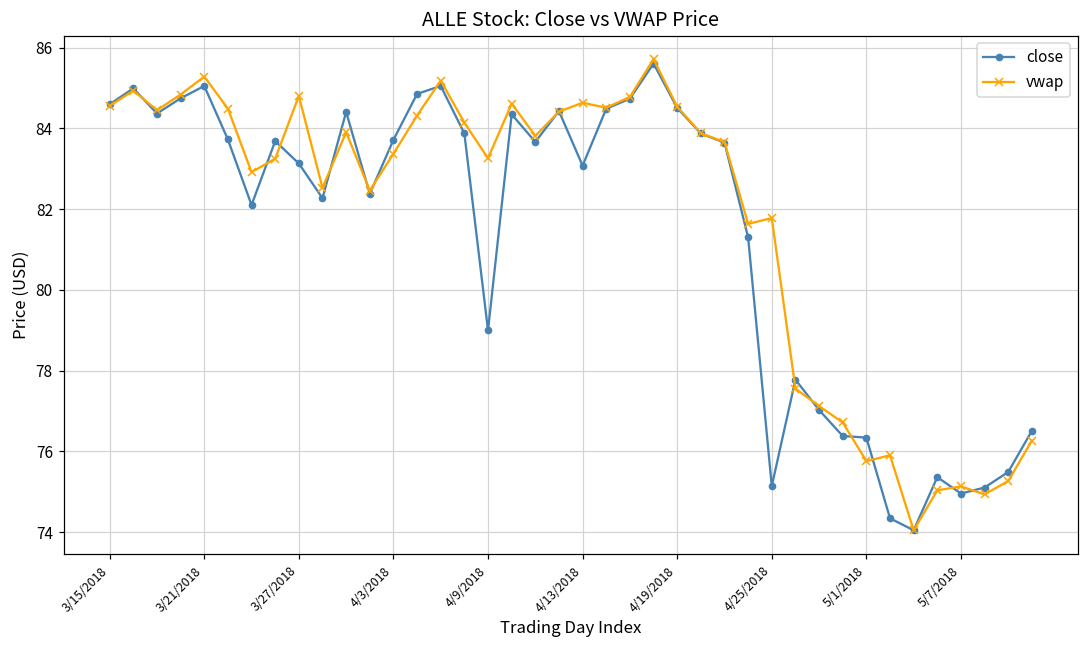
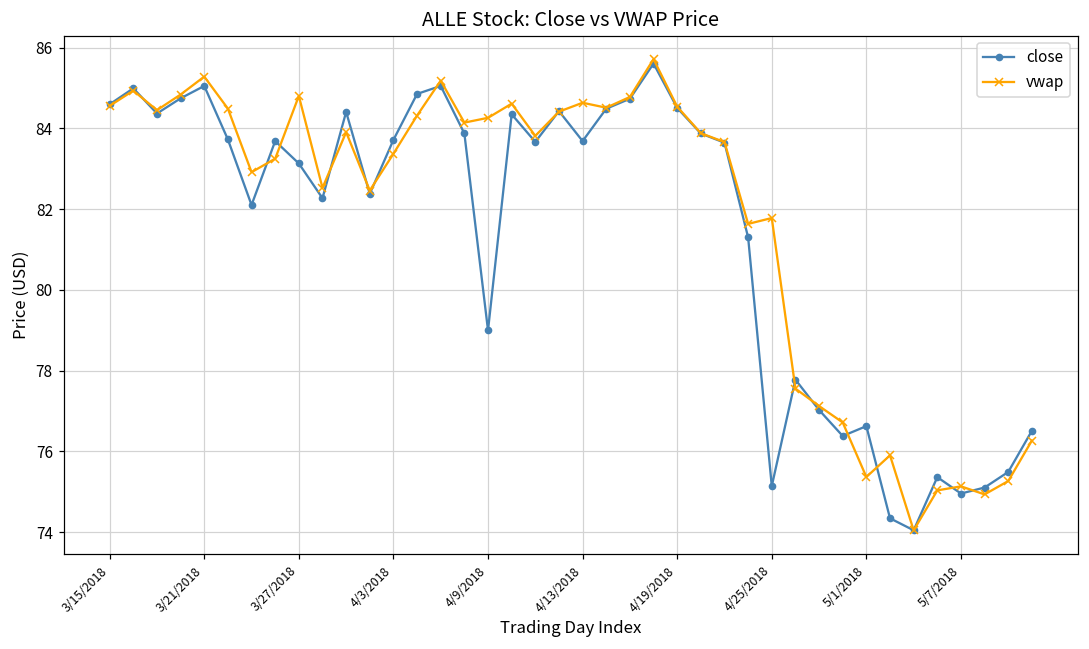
  {
    "close": {
      "3/21/2018": 85.1,
      "3/27/2018": 83.1,
      "4/3/2018": 83.7,
      "4/9/2018": 79.0,
-     "4/13/2018": 83.1,
+     "4/13/2018": 83.7,
      "4/25/2018": 75.1,
-     "5/1/2018": 76.3,
+     "5/1/2018": 76.6,
      "5/7/2018": 75.0
    },
    "vwap": {
      "3/21/2018": 85.3,
      "3/27/2018": 84.8,
      "4/3/2018": 83.4,
-     "4/9/2018": 83.3,
+     "4/9/2018": 84.3,
      "4/13/2018": 84.6,
      "4/25/2018": 81.8,
-     "5/1/2018": 75.8,
+     "5/1/2018": 75.4,
      "5/7/2018": 75.1
    }
  }
